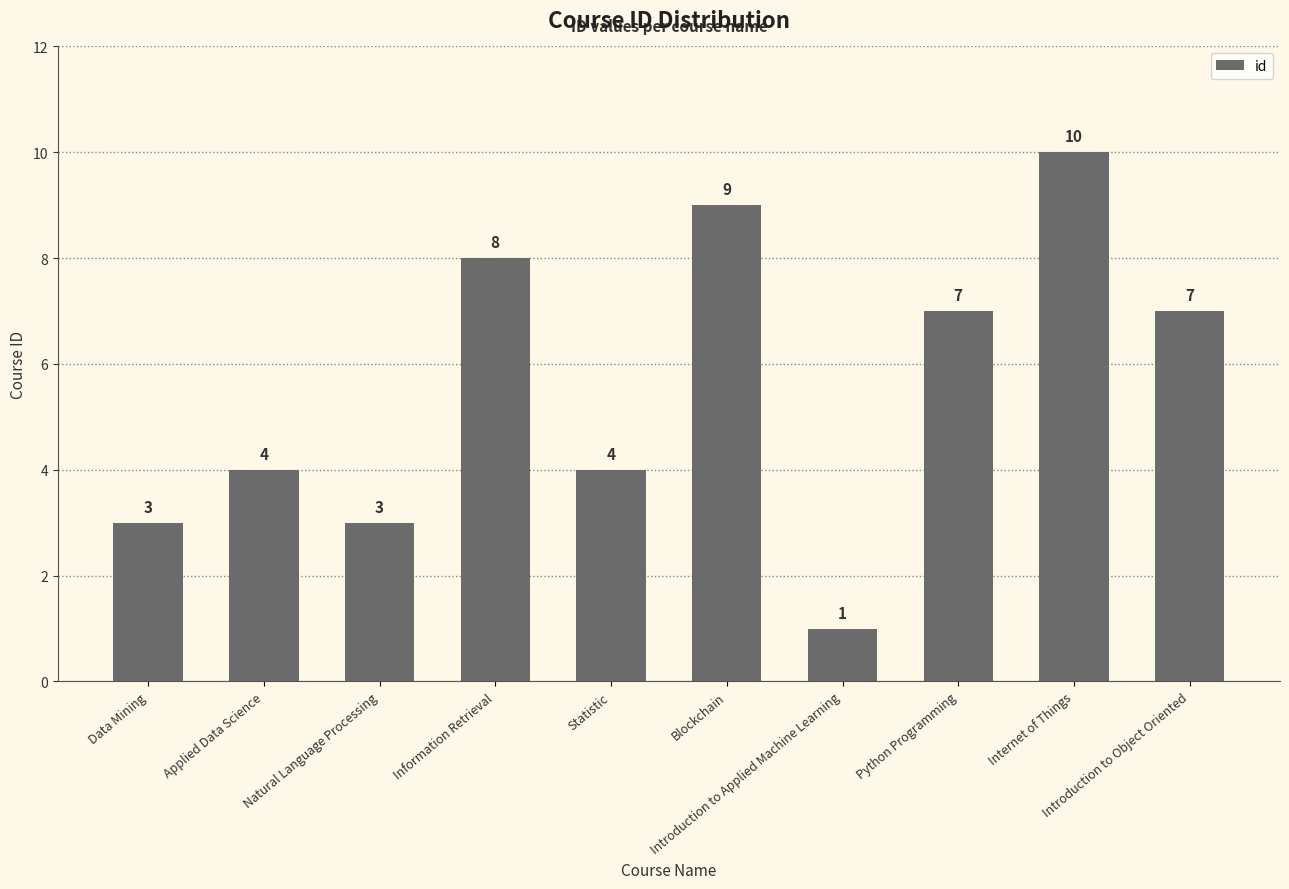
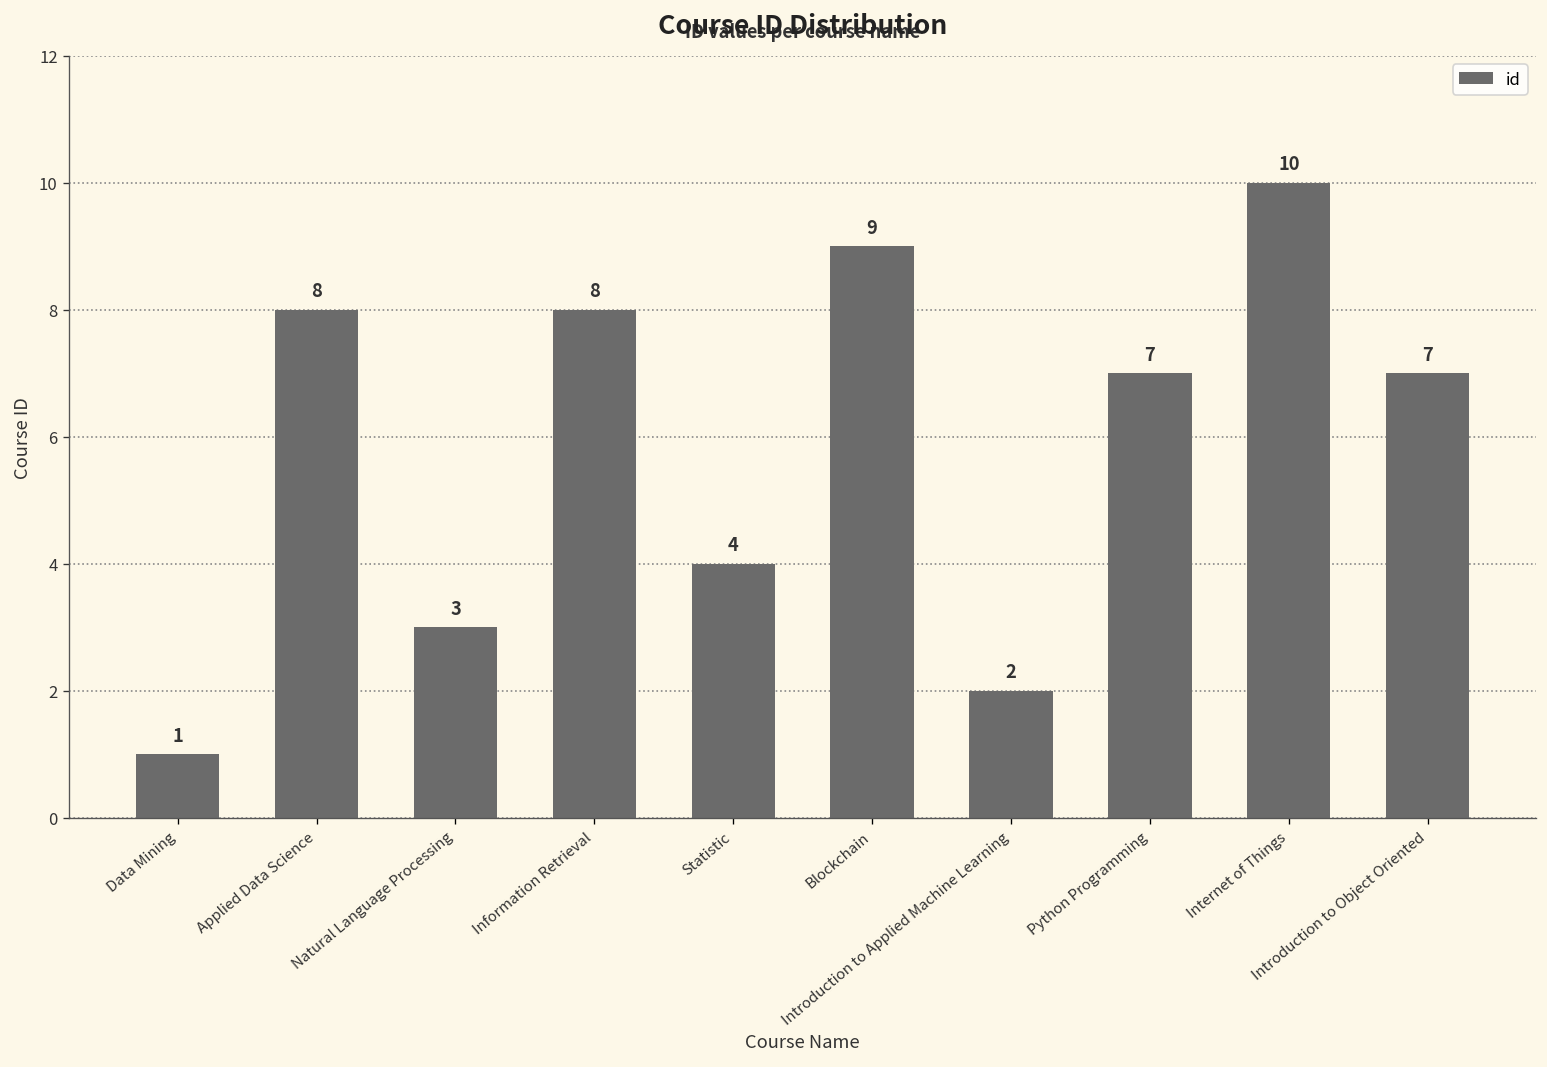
  {
-   "Data Mining": 3,
-   "Applied Data Science": 4,
+   "Data Mining": 1,
+   "Applied Data Science": 8,
    "Natural Language Processing": 3,
    "Information Retrieval": 8,
    "Statistic": 4,
    "Blockchain": 9,
-   "Introduction to Applied Machine Learning": 1,
+   "Introduction to Applied Machine Learning": 2,
    "Python Programming": 7,
    "Internet of Things": 10,
    "Introduction to Object Oriented": 7
  }
